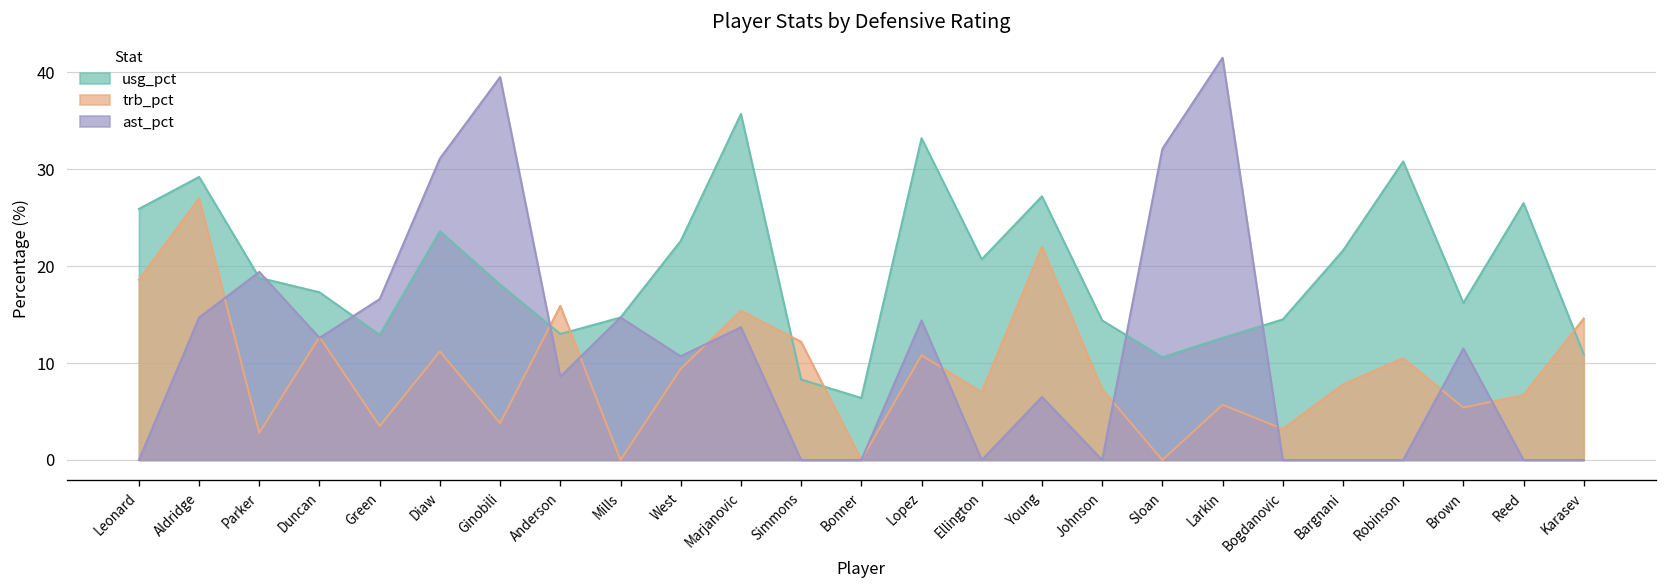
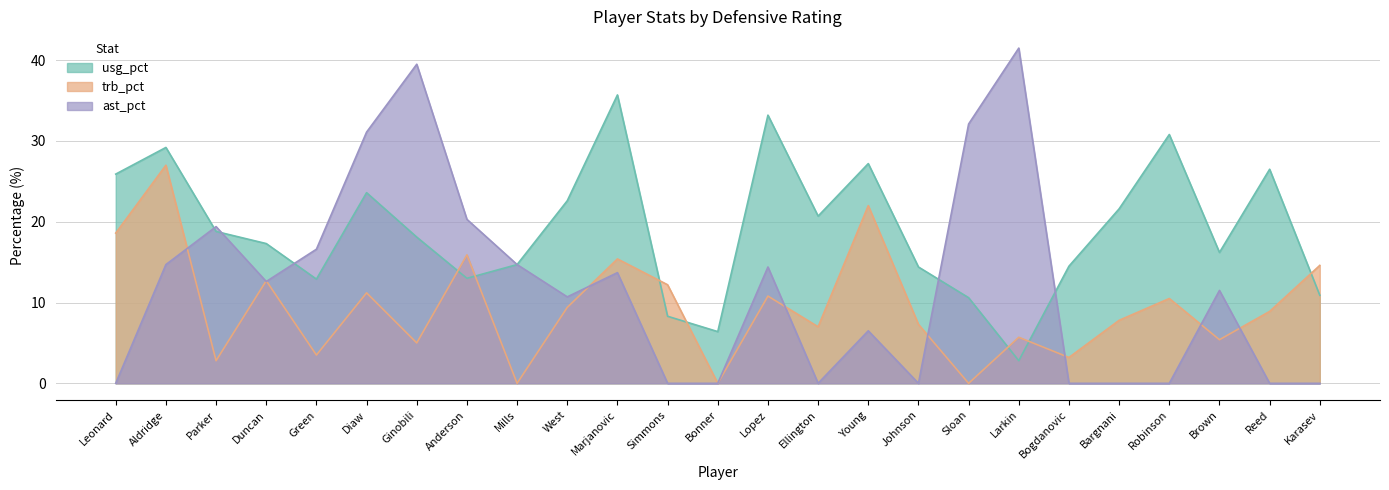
  {
    "usg_pct": {
      "Leonard": 26,
      "Aldridge": 29,
      "Parker": 19,
      "Duncan": 17,
      "Green": 13,
      "Diaw": 24,
      "Ginobili": 18,
      "Anderson": 13,
      "West": 23,
      "Marjanovic": 36,
      "Simmons": 8,
      "Bonner": 6,
      "Lopez": 33,
      "Ellington": 21,
      "Young": 27,
      "Johnson": 14,
      "Sloan": 11,
-     "Larkin": 13,
+     "Larkin": 3,
      "Bogdanovic": 15,
      "Bargnani": 22,
      "Robinson": 31,
      "Brown": 16,
      "Reed": 27,
      "Karasev": 11
    },
    "trb_pct": {
      "Leonard": 19,
      "Aldridge": 27,
      "Parker": 3,
      "Green": 4,
      "Diaw": 11,
-     "Ginobili": 4,
+     "Ginobili": 5,
      "Anderson": 16,
      "Mills": 0,
      "West": 9,
      "Marjanovic": 15,
      "Simmons": 12,
      "Lopez": 11,
      "Ellington": 7,
      "Young": 22,
      "Johnson": 7,
      "Sloan": 0,
      "Larkin": 6,
      "Bogdanovic": 3,
      "Bargnani": 8,
      "Robinson": 11,
      "Brown": 5,
-     "Reed": 7,
+     "Reed": 9,
      "Karasev": 15
    },
    "ast_pct": {
      "Leonard": 0,
      "Aldridge": 15,
      "Parker": 19,
      "Green": 17,
      "Diaw": 31,
      "Ginobili": 40,
-     "Anderson": 9,
+     "Anderson": 20,
      "West": 11,
      "Marjanovic": 14,
      "Simmons": 0,
      "Lopez": 14,
      "Ellington": 0,
      "Young": 7,
      "Johnson": 0,
      "Sloan": 32,
      "Larkin": 42,
      "Bogdanovic": 0,
      "Bargnani": 0,
      "Robinson": 0,
      "Brown": 12,
      "Reed": 0,
      "Karasev": 0
    }
  }
